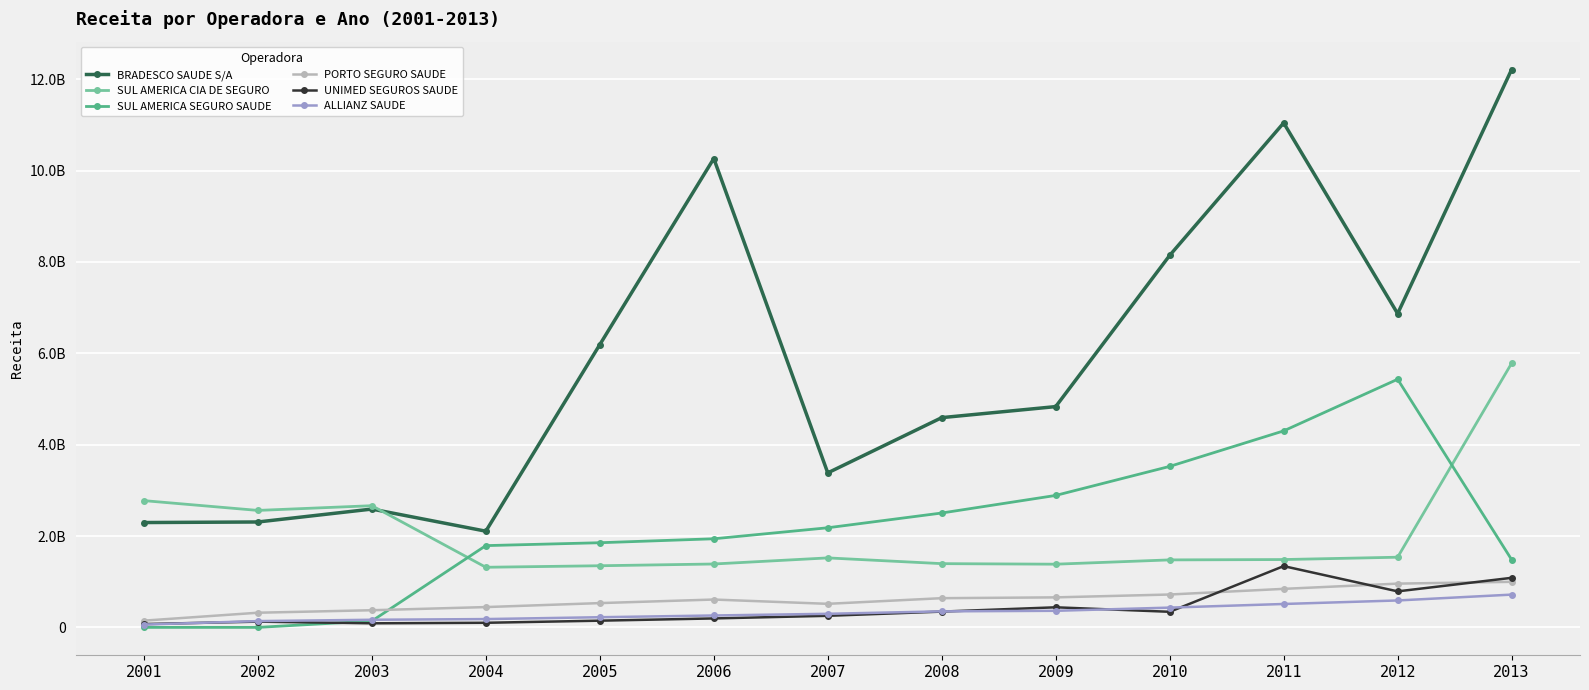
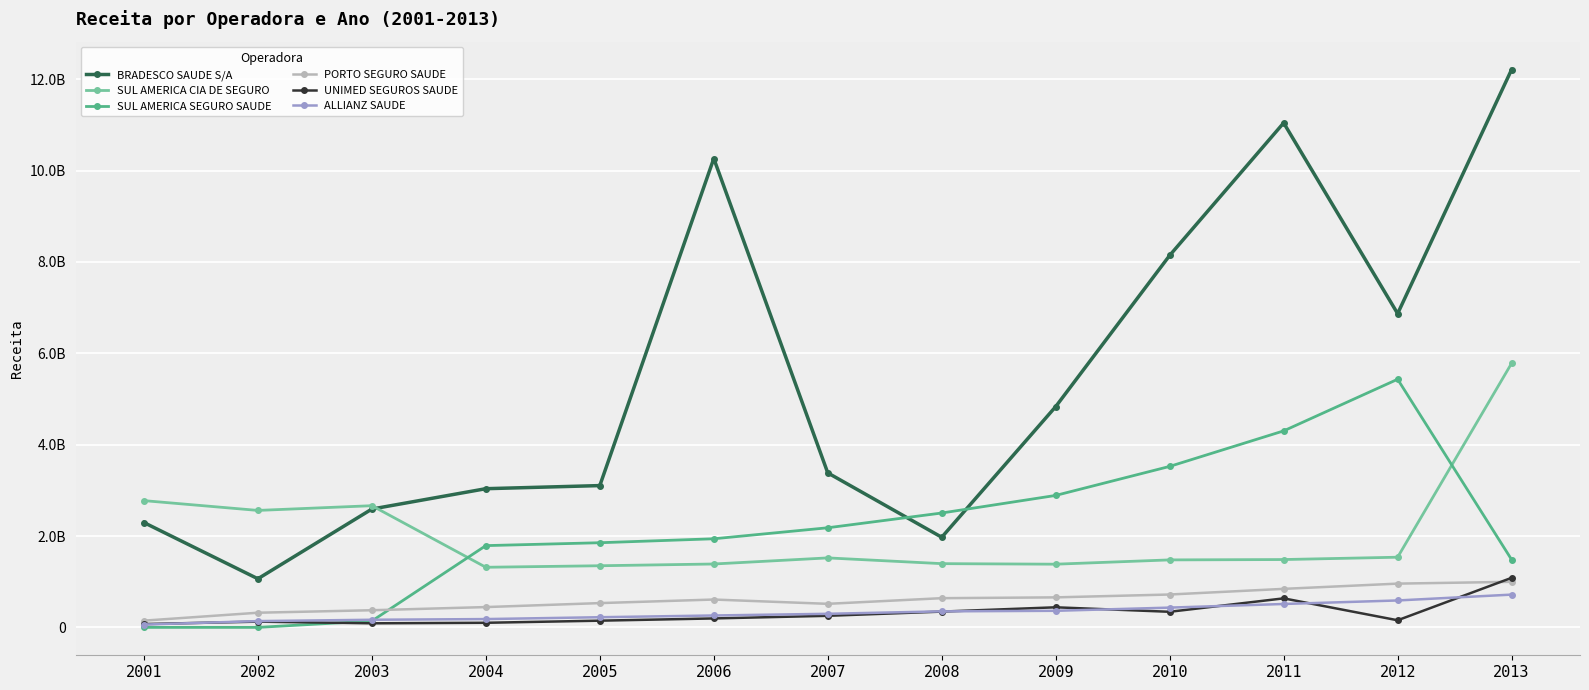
  {
    "BRADESCO SAUDE S/A": {
      "2001": 2300000000,
-     "2002": 2300000000,
+     "2002": 1100000000,
      "2003": 2600000000,
-     "2004": 2100000000,
-     "2005": 6200000000,
+     "2004": 3000000000,
+     "2005": 3100000000,
      "2006": 10300000000,
      "2007": 3400000000,
-     "2008": 4600000000,
+     "2008": 2000000000,
      "2009": 4800000000,
      "2010": 8100000000,
      "2011": 11000000000,
      "2012": 6900000000,
      "2013": 12200000000
    },
    "UNIMED SEGUROS SAUDE": {
      "2004": 100000000,
      "2005": 100000000,
      "2006": 200000000,
      "2009": 400000000,
      "2010": 300000000,
-     "2011": 1300000000,
-     "2012": 800000000,
+     "2011": 600000000,
+     "2012": 200000000,
      "2013": 1100000000
    }
  }
